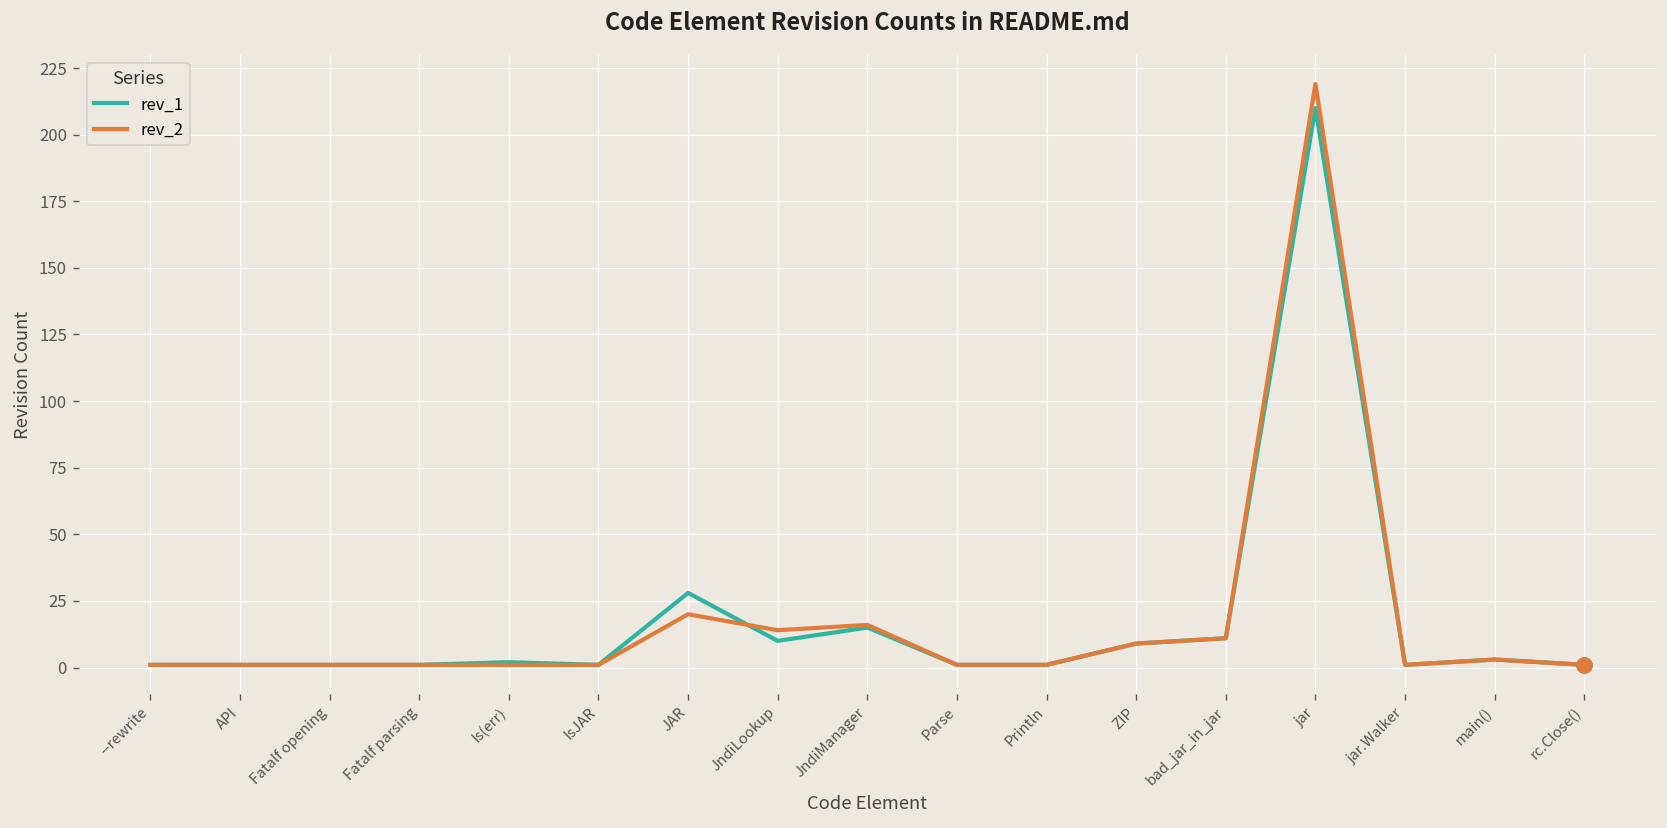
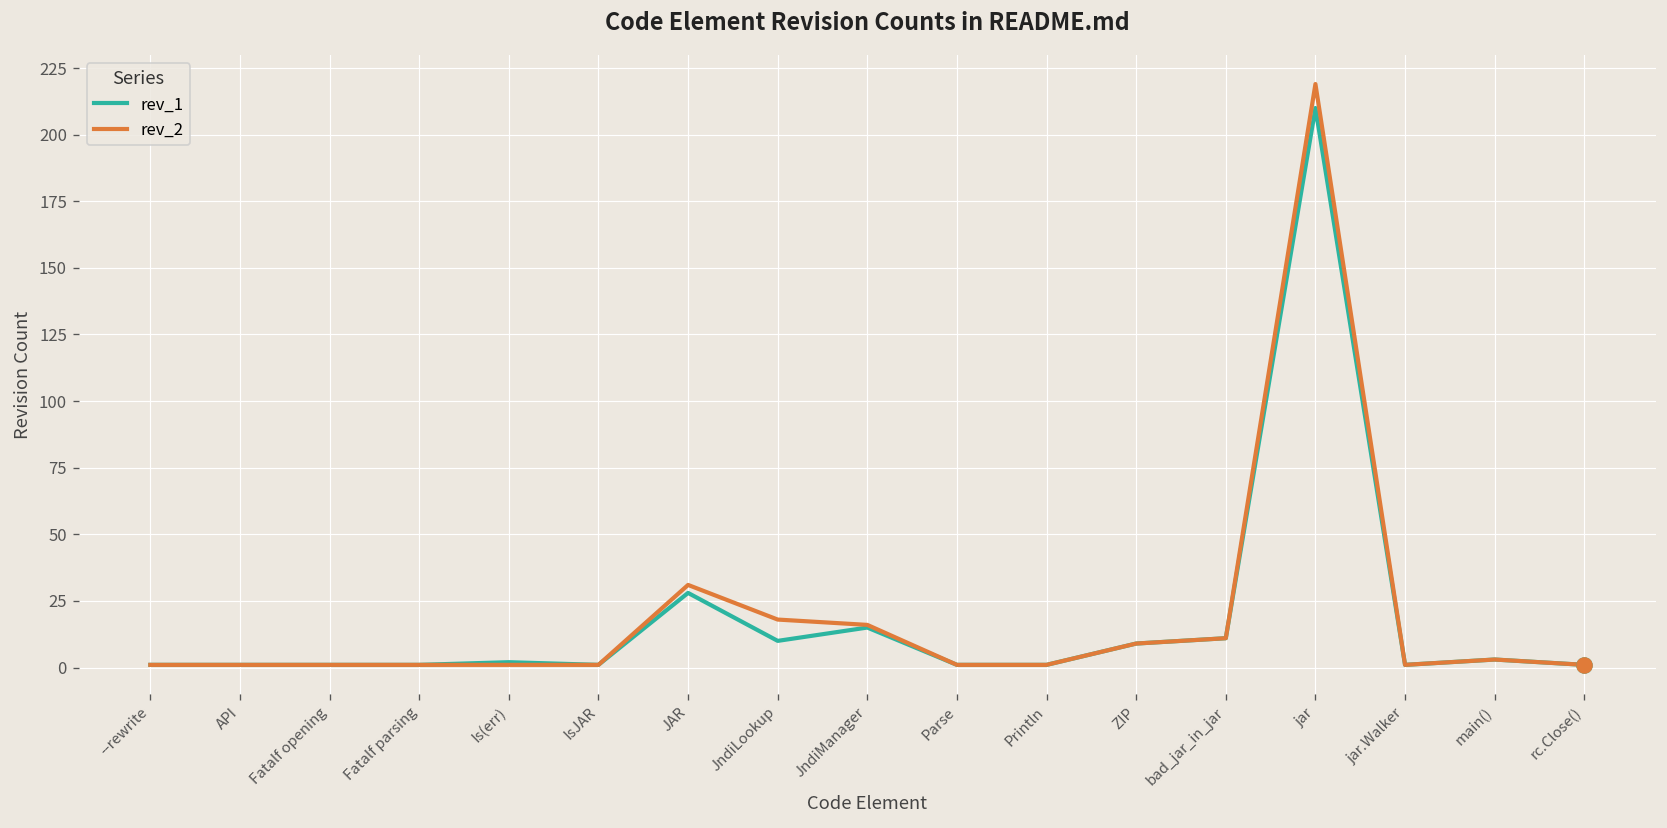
  {
    "rev_2": {
-     "JAR": 20,
-     "JndiLookup": 14,
+     "JAR": 31,
+     "JndiLookup": 18,
      "jar": 219
    }
  }
